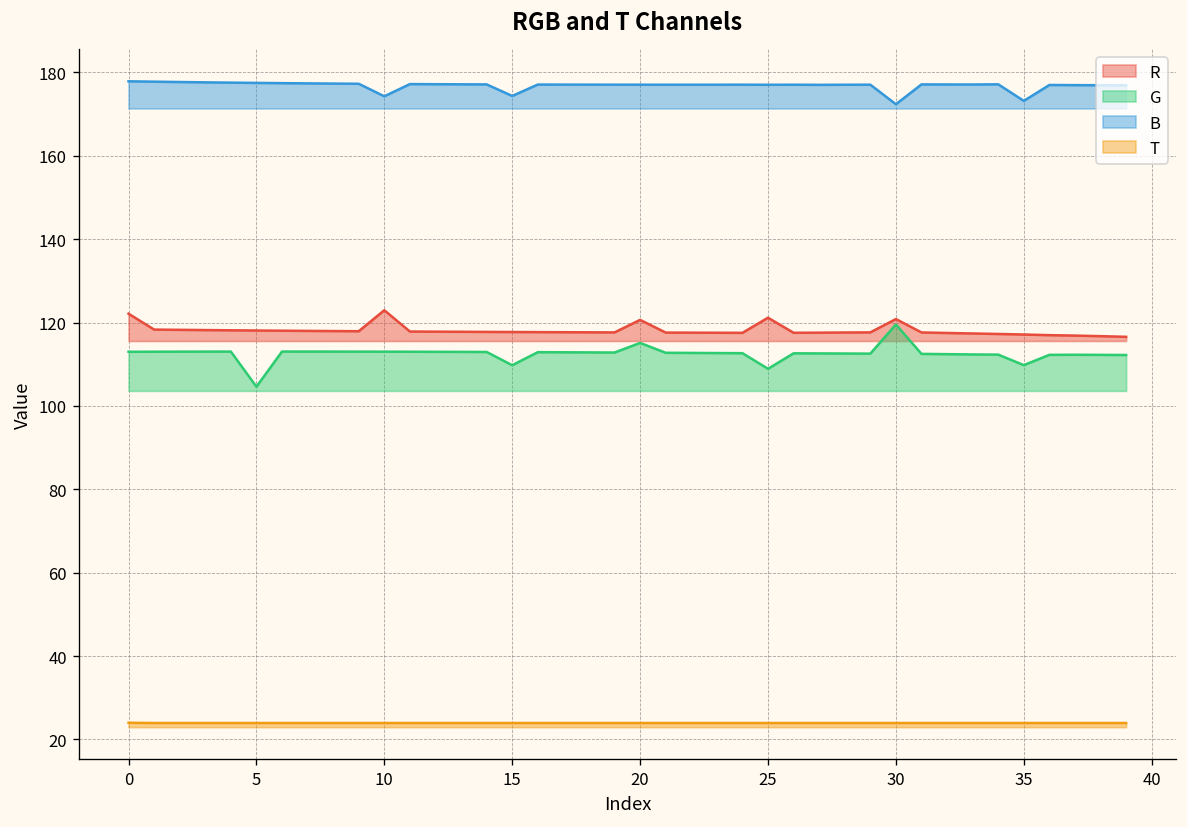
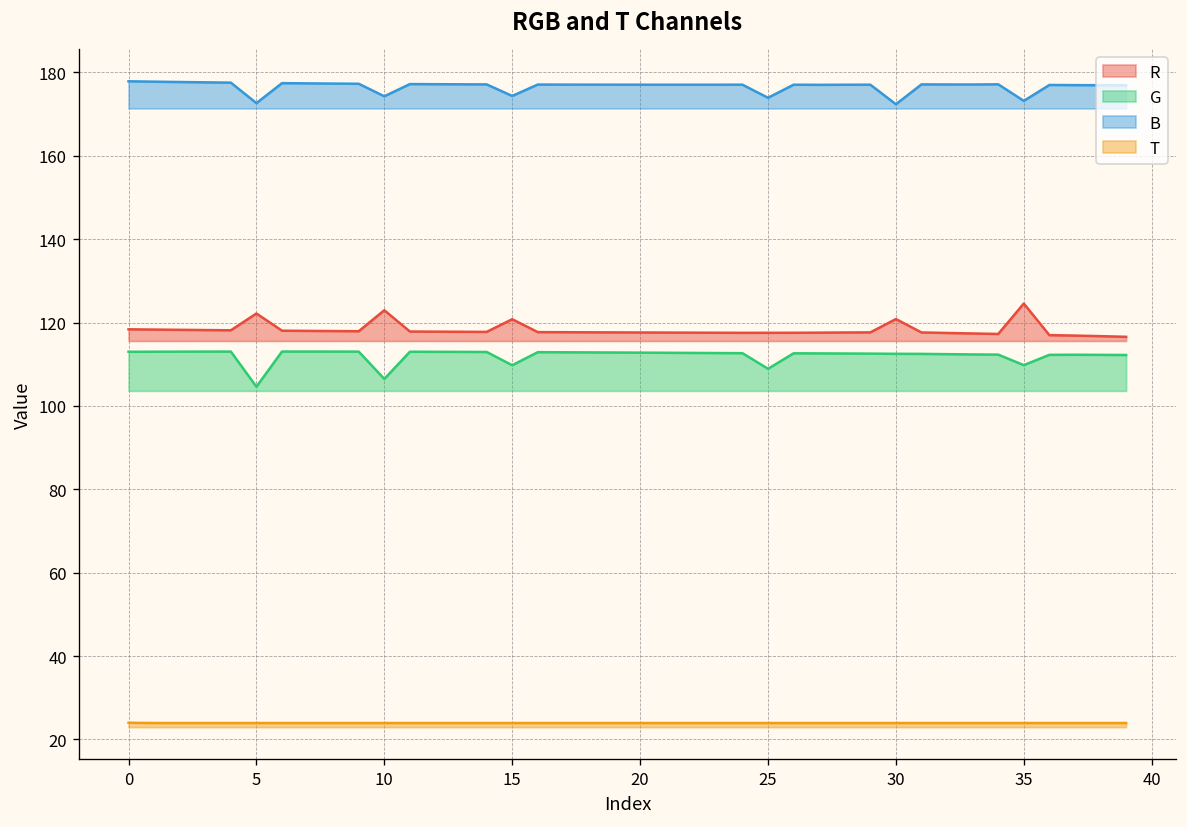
  {
    "R": {
-     "0": 122,
-     "5": 118,
+     "0": 118,
+     "5": 122,
      "10": 123,
-     "15": 118,
-     "20": 121,
-     "25": 121,
+     "15": 121,
+     "20": 118,
+     "25": 118,
      "30": 121,
-     "35": 117
+     "35": 125
    },
    "G": {
      "0": 113,
      "5": 105,
-     "10": 113,
+     "10": 106,
      "15": 110,
-     "20": 115,
+     "20": 113,
      "25": 109,
-     "30": 120,
+     "30": 113,
      "35": 110
    },
    "B": {
      "0": 178,
-     "5": 177,
+     "5": 173,
      "10": 174,
      "15": 174,
      "20": 177,
-     "25": 177,
+     "25": 174,
      "30": 172,
      "35": 173
    },
    "T": {
      "0": 24,
      "5": 24,
      "10": 24,
      "15": 24,
      "20": 24,
      "25": 24,
      "30": 24,
      "35": 24
    }
  }
